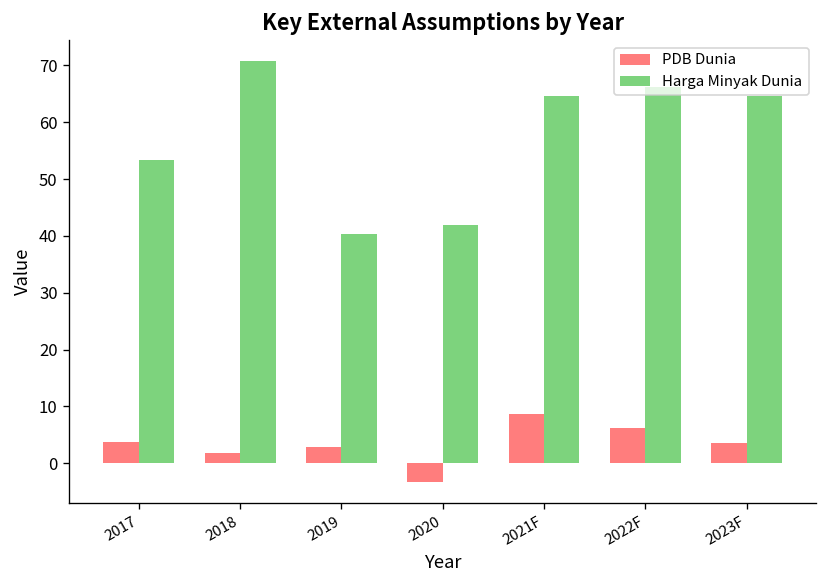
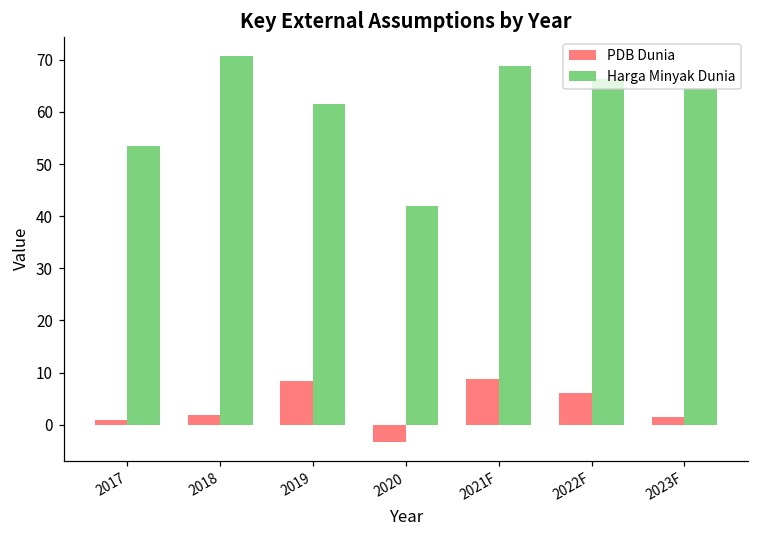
  {
    "PDB Dunia": {
-     "2017": 4,
+     "2017": 1,
      "2018": 2,
-     "2019": 3,
+     "2019": 8,
      "2020": -3,
      "2021F": 9,
      "2022F": 6,
-     "2023F": 4
+     "2023F": 2
    },
    "Harga Minyak Dunia": {
      "2017": 53,
      "2018": 71,
-     "2019": 40,
+     "2019": 62,
      "2020": 42,
-     "2021F": 65
+     "2021F": 69
    }
  }
